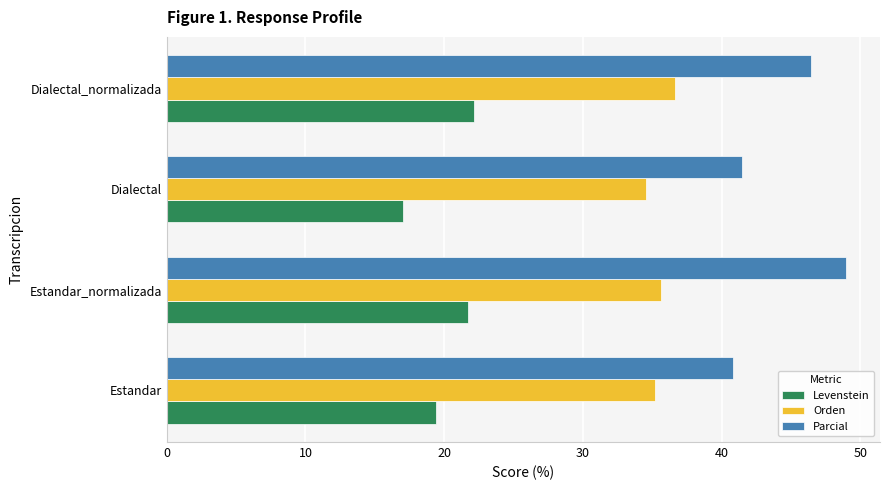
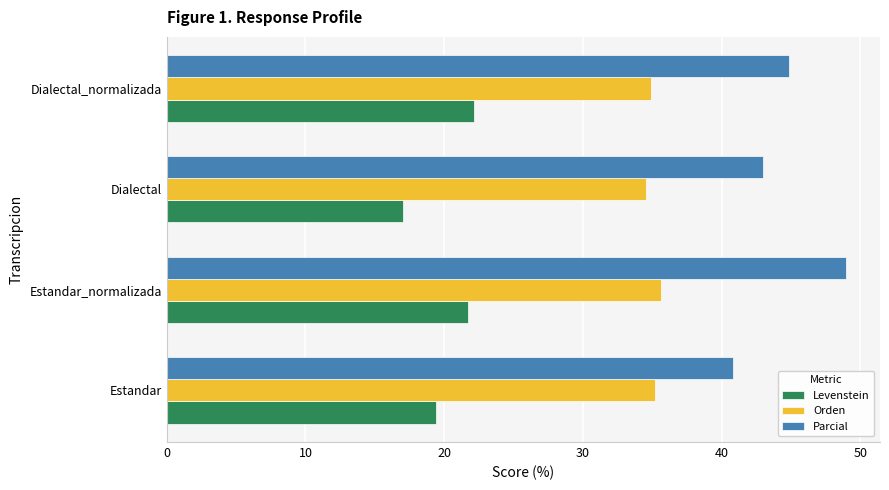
  {
    "Levenstein": {
      "Dialectal_normalizada": 22.1,
      "Dialectal": 17.1,
      "Estandar_normalizada": 21.7,
      "Estandar": 19.4
    },
    "Orden": {
-     "Dialectal_normalizada": 36.7,
+     "Dialectal_normalizada": 34.9,
      "Dialectal": 34.6,
      "Estandar_normalizada": 35.6,
      "Estandar": 35.2
    },
    "Parcial": {
-     "Dialectal_normalizada": 46.5,
-     "Dialectal": 41.5,
+     "Dialectal_normalizada": 44.9,
+     "Dialectal": 43.0,
      "Estandar_normalizada": 49.0,
      "Estandar": 40.8
    }
  }
